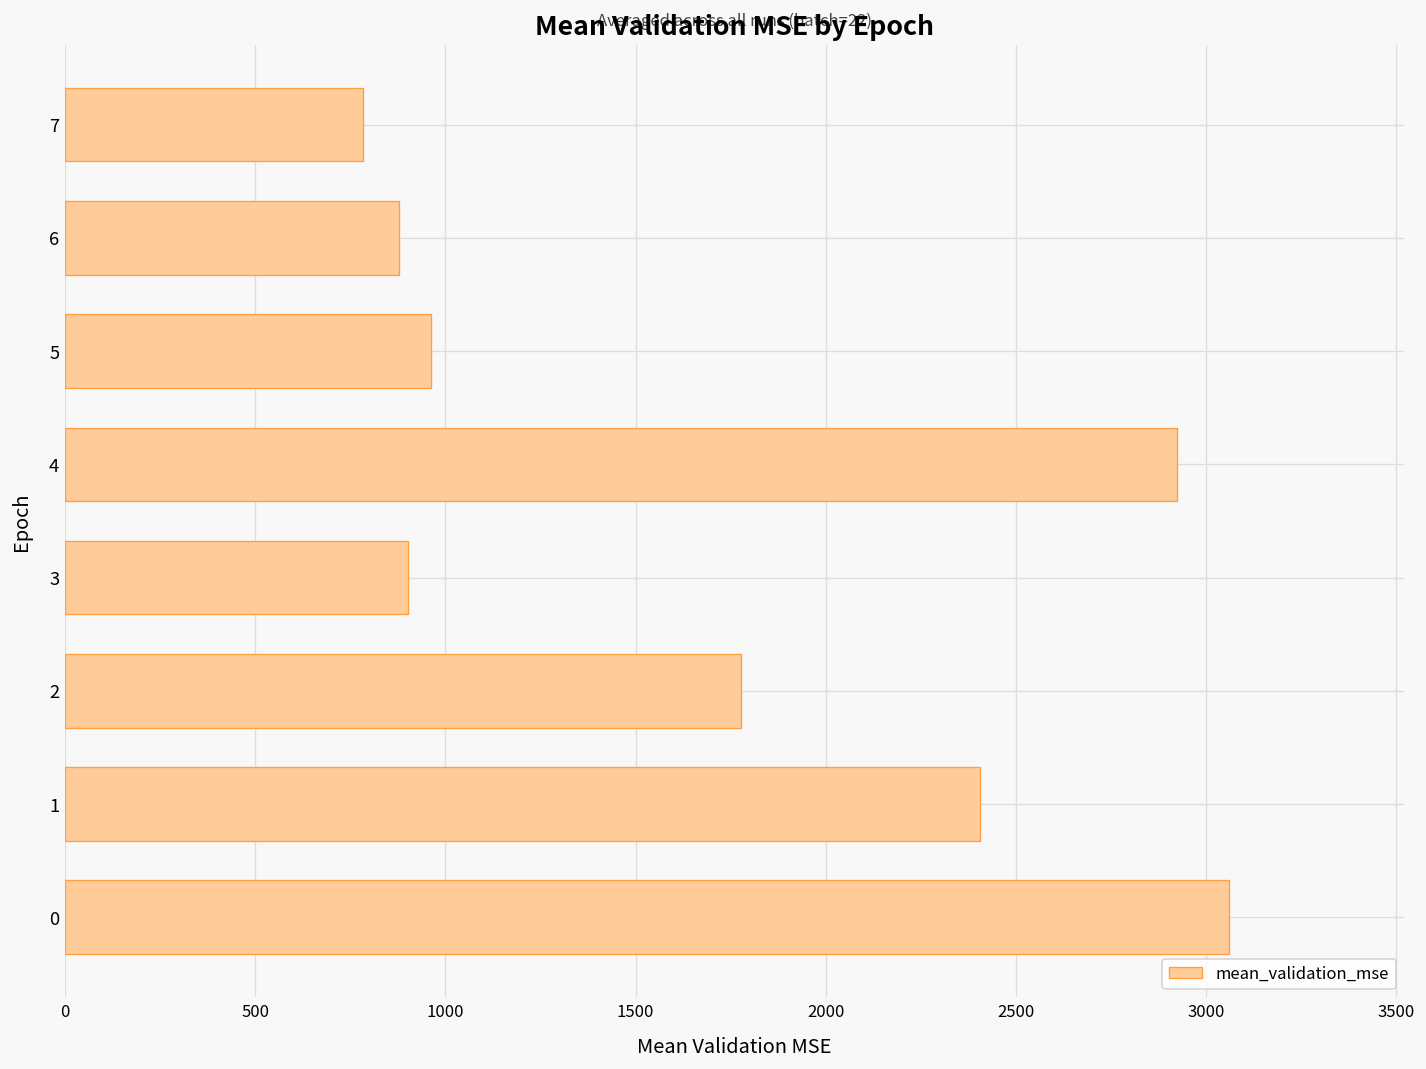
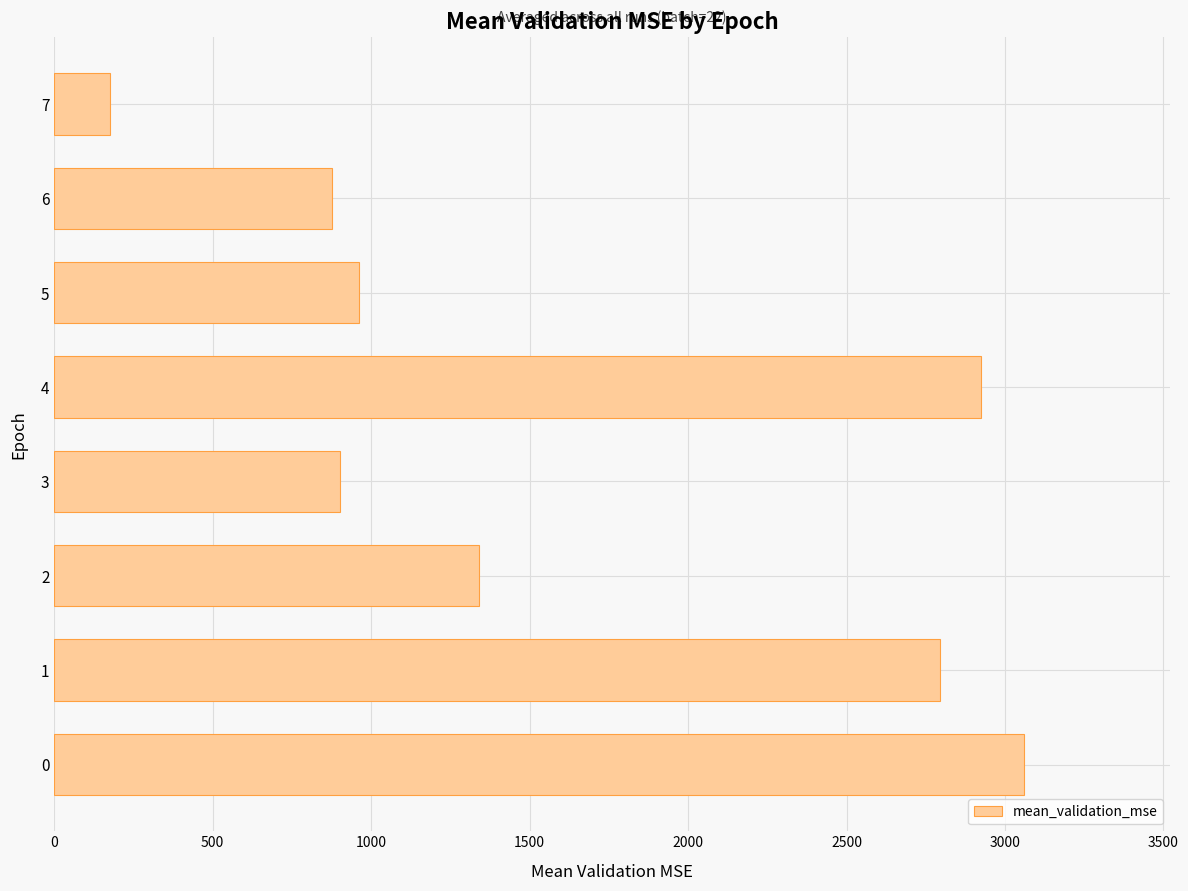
  {
-   "7": 780,
+   "7": 180,
    "6": 880,
    "5": 960,
    "4": 2920,
    "3": 900,
-   "2": 1780,
-   "1": 2400,
+   "2": 1340,
+   "1": 2800,
    "0": 3060
  }
